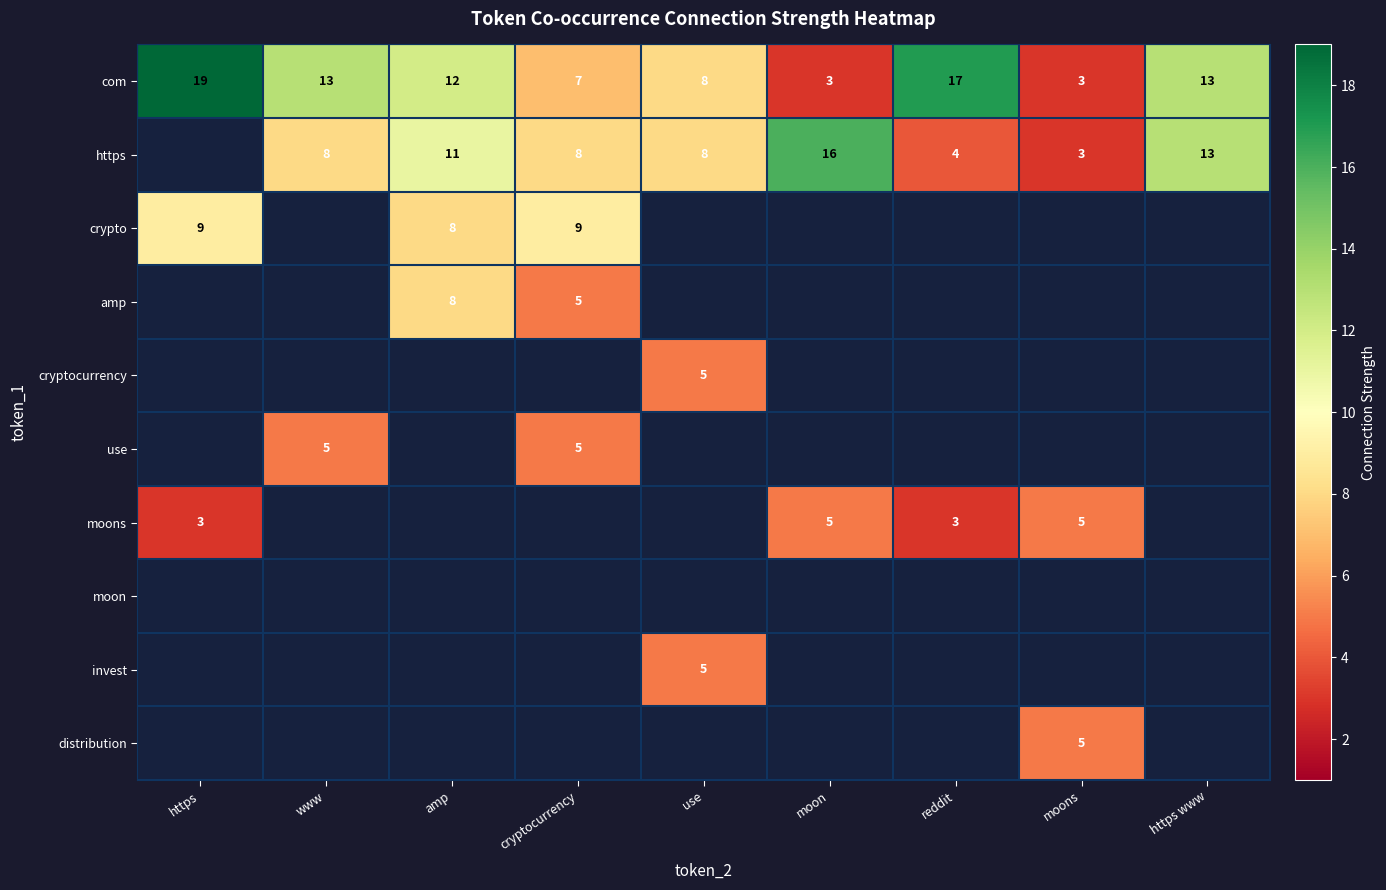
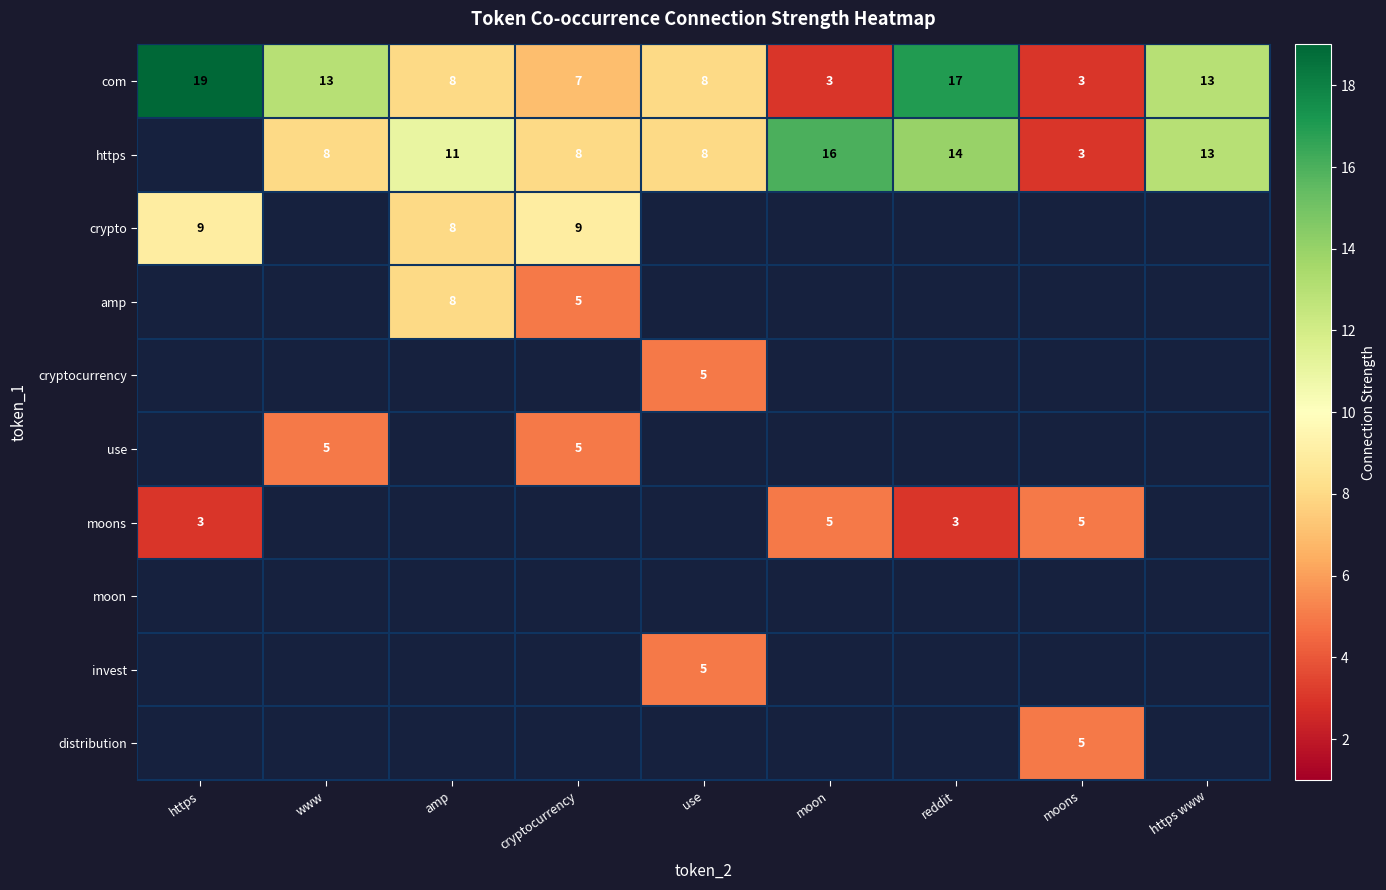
  {
    "com": {
      "https": 19,
      "www": 13,
-     "amp": 12,
+     "amp": 8,
      "cryptocurrency": 7,
      "use": 8,
      "moon": 3,
      "reddit": 17,
      "moons": 3,
      "https www": 13
    },
    "https": {
      "www": 8,
      "amp": 11,
      "cryptocurrency": 8,
      "use": 8,
      "moon": 16,
-     "reddit": 4,
+     "reddit": 14,
      "moons": 3,
      "https www": 13
    },
    "crypto": {
      "https": 9,
      "amp": 8,
      "cryptocurrency": 9
    },
    "amp": {
      "amp": 8,
      "cryptocurrency": 5
    },
    "cryptocurrency": {
      "use": 5
    },
    "use": {
      "www": 5,
      "cryptocurrency": 5
    },
    "moons": {
      "https": 3,
      "moon": 5,
      "reddit": 3,
      "moons": 5
    },
    "invest": {
      "use": 5
    },
    "distribution": {
      "moons": 5
    }
  }
